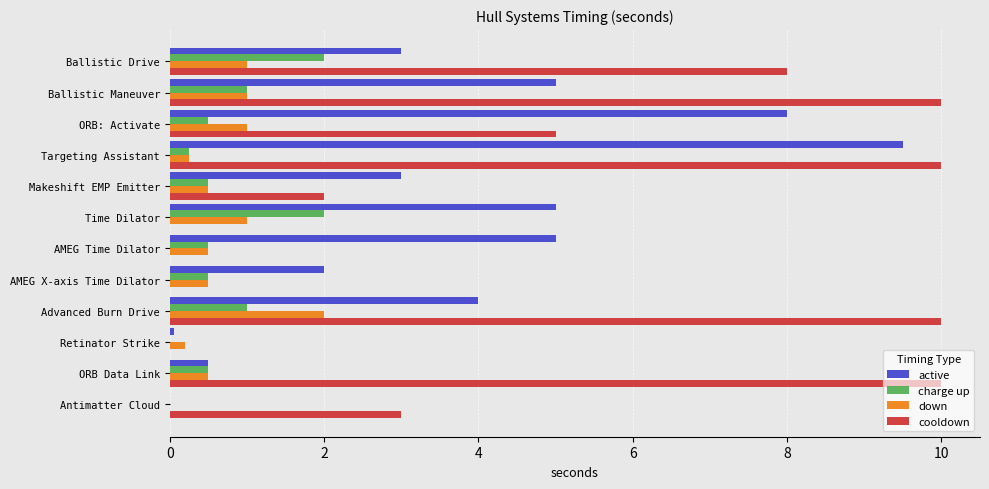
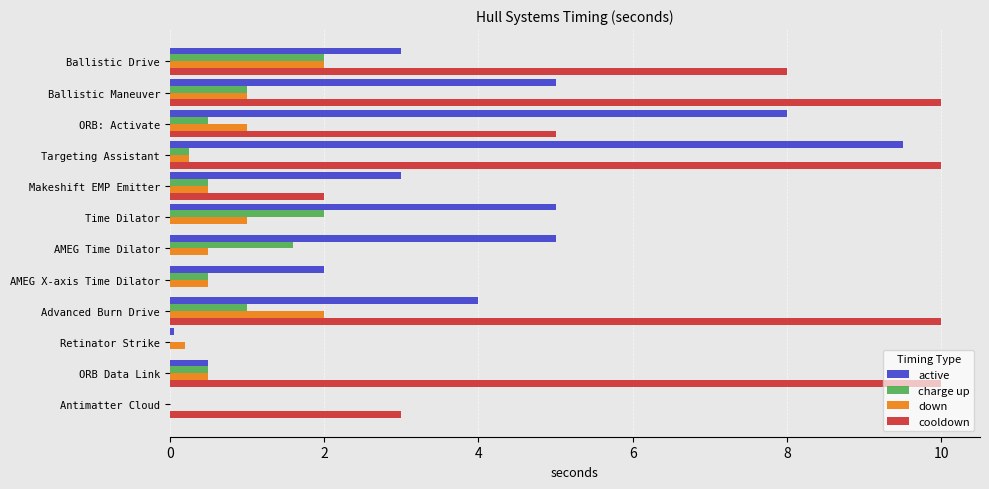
  {
    "active": {
      "Ballistic Drive": 3.0,
      "Ballistic Maneuver": 5.0,
      "ORB: Activate": 8.0,
      "Targeting Assistant": 9.5,
      "Makeshift EMP Emitter": 3.0,
      "Time Dilator": 5.0,
      "AMEG Time Dilator": 5.0,
      "AMEG X-axis Time Dilator": 2.0,
      "Advanced Burn Drive": 4.0,
      "Retinator Strike": 0.1,
      "ORB Data Link": 0.5,
      "Antimatter Cloud": 0.0
    },
    "charge up": {
      "Ballistic Drive": 2.0,
      "Ballistic Maneuver": 1.0,
      "ORB: Activate": 0.5,
      "Targeting Assistant": 0.3,
      "Makeshift EMP Emitter": 0.5,
      "Time Dilator": 2.0,
-     "AMEG Time Dilator": 0.5,
+     "AMEG Time Dilator": 1.6,
      "AMEG X-axis Time Dilator": 0.5,
      "Advanced Burn Drive": 1.0,
      "Retinator Strike": 0.0,
      "ORB Data Link": 0.5,
      "Antimatter Cloud": 0.0
    },
    "down": {
-     "Ballistic Drive": 1,
+     "Ballistic Drive": 2,
      "Ballistic Maneuver": 1,
      "ORB: Activate": 1,
      "Targeting Assistant": 0.3,
      "Makeshift EMP Emitter": 0.5,
      "Time Dilator": 1,
      "AMEG Time Dilator": 0.5,
      "AMEG X-axis Time Dilator": 0.5,
      "Advanced Burn Drive": 2,
      "Retinator Strike": 0.2,
      "ORB Data Link": 0.5,
      "Antimatter Cloud": 0
    },
    "cooldown": {
      "Ballistic Drive": 8.0,
      "Ballistic Maneuver": 10.0,
      "ORB: Activate": 5.0,
      "Targeting Assistant": 10.0,
      "Makeshift EMP Emitter": 2.0,
      "Time Dilator": 0.0,
      "AMEG Time Dilator": 0.0,
      "AMEG X-axis Time Dilator": 0.0,
      "Advanced Burn Drive": 10.0,
      "Retinator Strike": 0.0,
      "Antimatter Cloud": 3.0
    }
  }
